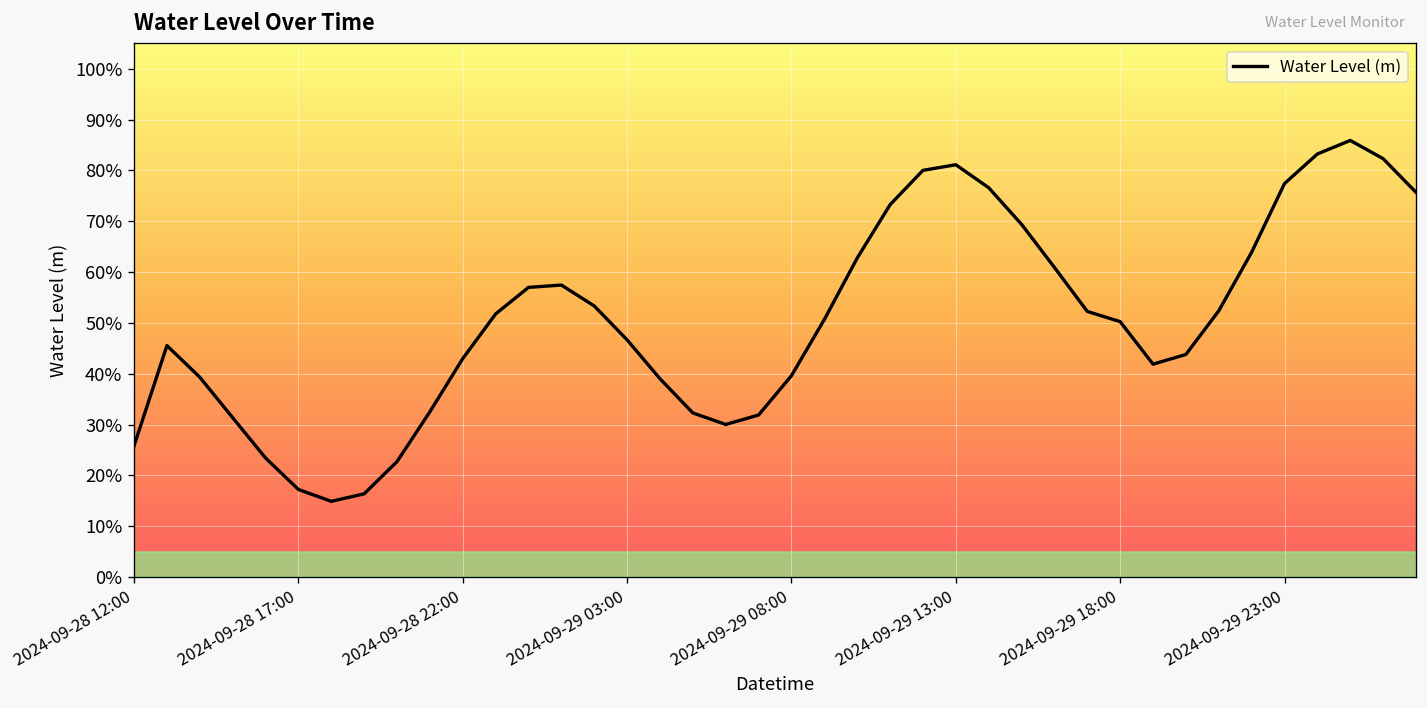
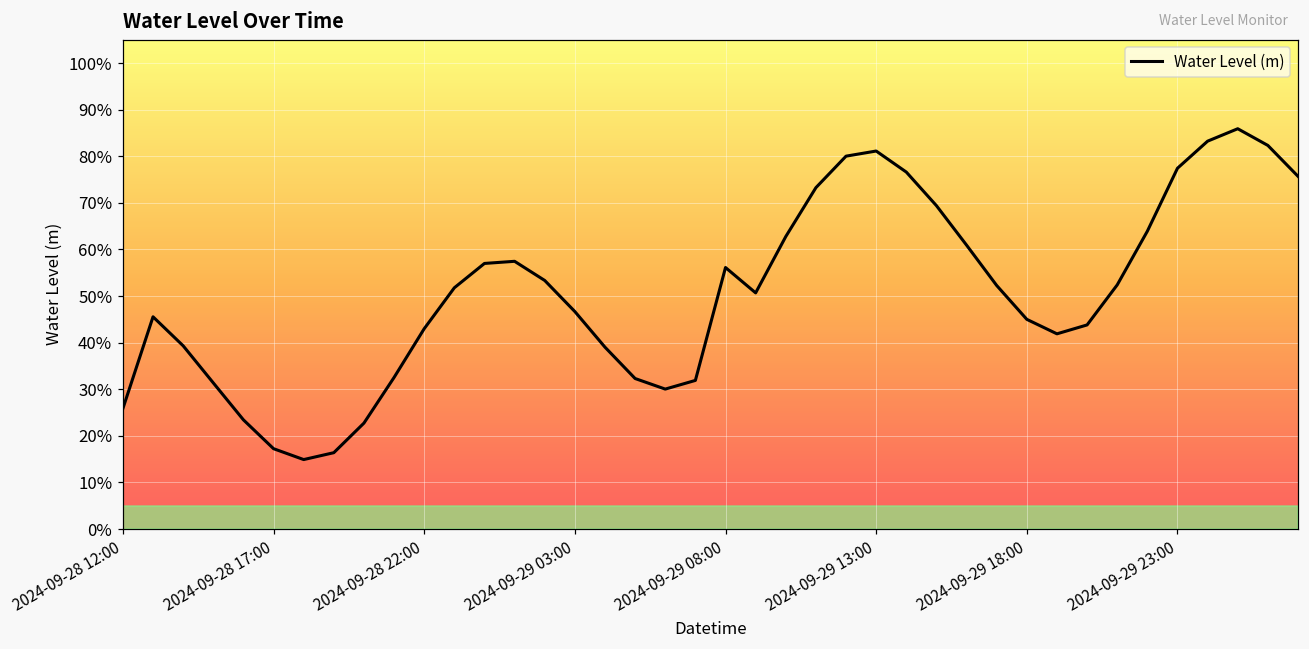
  {
    "2024-09-28 12:00": "26%",
    "2024-09-28 17:00": "17%",
    "2024-09-28 22:00": "43%",
    "2024-09-29 03:00": "47%",
-   "2024-09-29 08:00": "40%",
+   "2024-09-29 08:00": "56%",
    "2024-09-29 13:00": "81%",
-   "2024-09-29 18:00": "50%",
+   "2024-09-29 18:00": "45%",
    "2024-09-29 23:00": "77%"
  }
